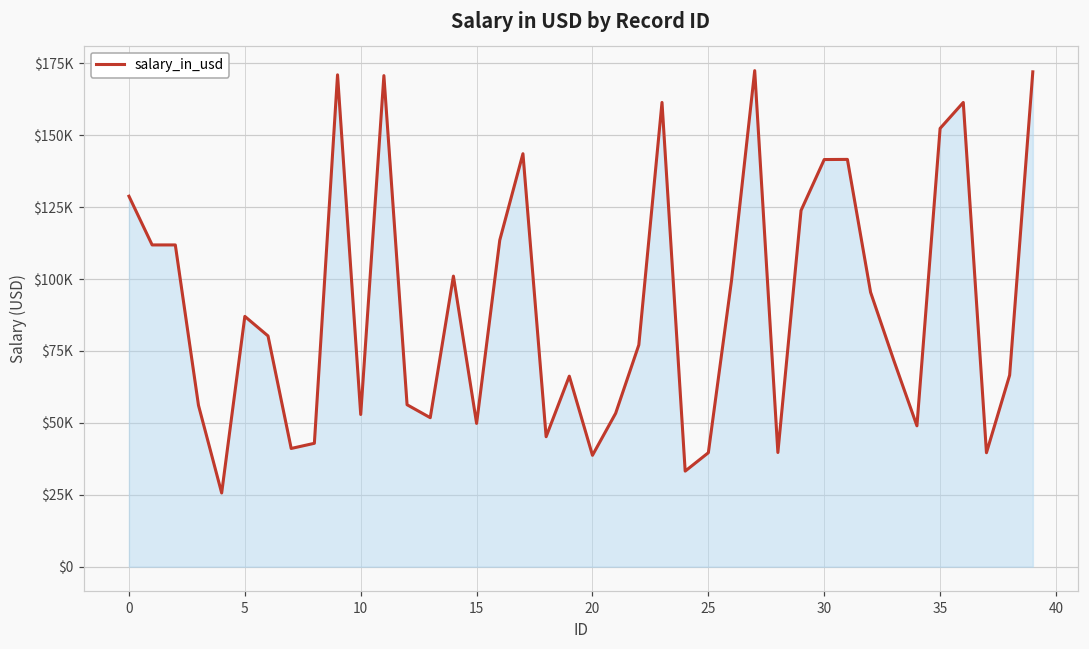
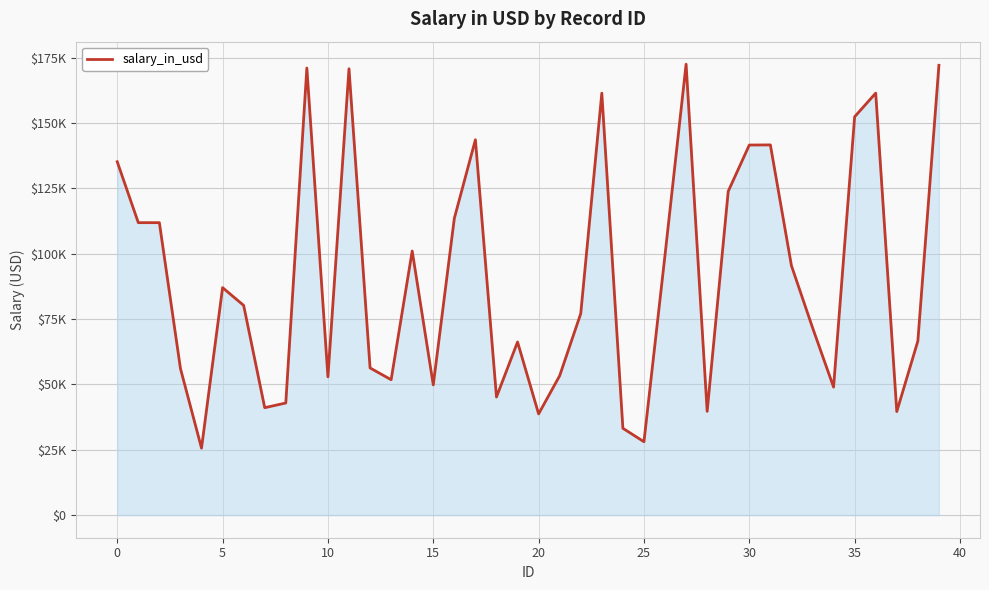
  {
-   "0": "$129000",
+   "0": "$135000",
    "5": "$87000",
    "10": "$53000",
    "15": "$50000",
    "20": "$39000",
-   "25": "$40000",
+   "25": "$28000",
    "30": "$142000",
    "35": "$152000"
  }
